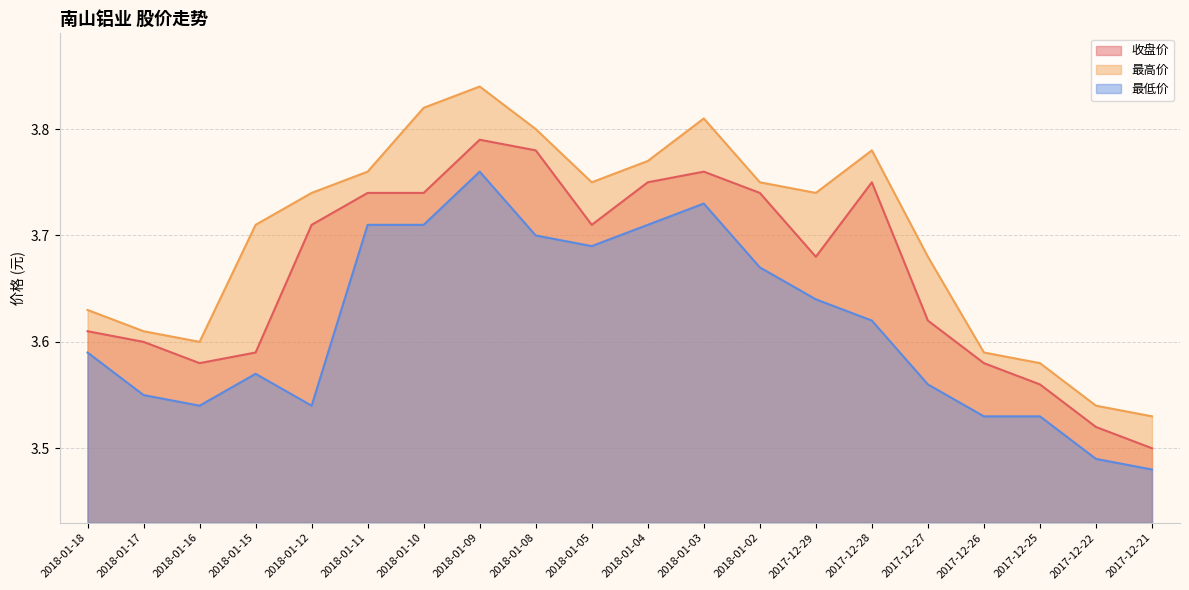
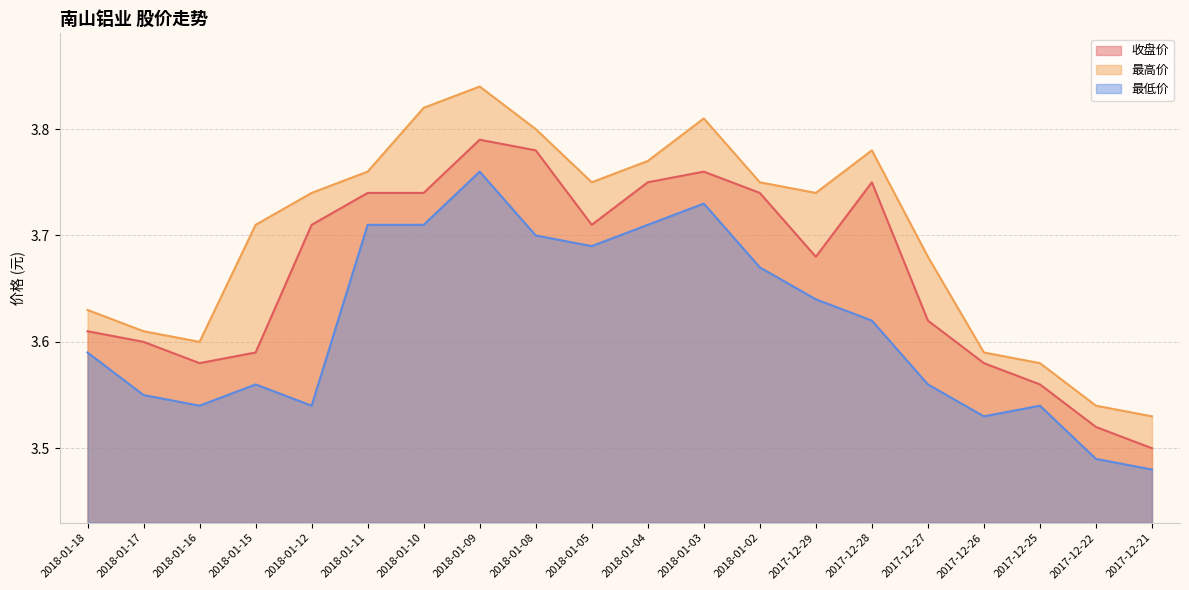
  {
    "最低价": {
      "2018-01-18": 3.59,
      "2018-01-17": 3.55,
      "2018-01-16": 3.54,
-     "2018-01-15": 3.57,
+     "2018-01-15": 3.56,
      "2018-01-12": 3.54,
      "2018-01-11": 3.71,
      "2018-01-10": 3.71,
      "2018-01-09": 3.76,
      "2018-01-08": 3.70,
      "2018-01-05": 3.69,
      "2018-01-04": 3.71,
      "2018-01-03": 3.73,
      "2018-01-02": 3.67,
      "2017-12-29": 3.64,
      "2017-12-28": 3.62,
      "2017-12-27": 3.56,
      "2017-12-26": 3.53,
-     "2017-12-25": 3.53,
+     "2017-12-25": 3.54,
      "2017-12-22": 3.49,
      "2017-12-21": 3.48
    }
  }
